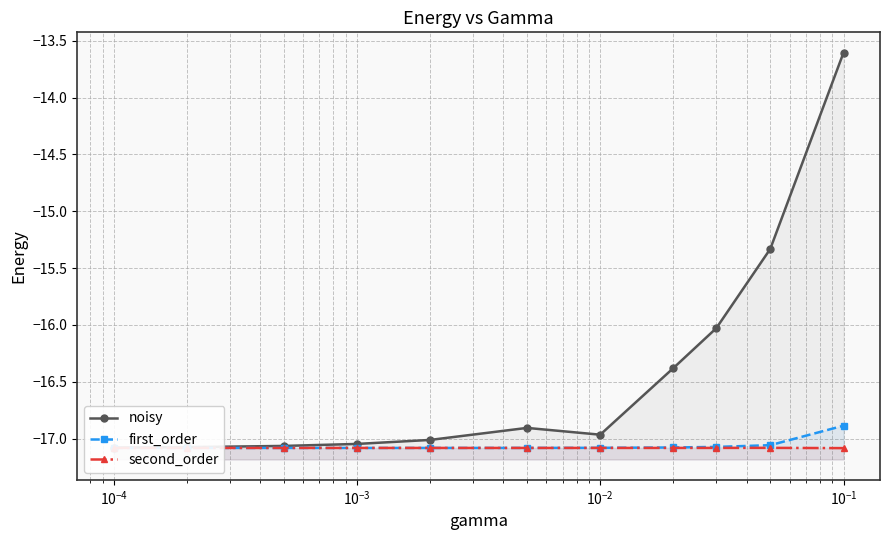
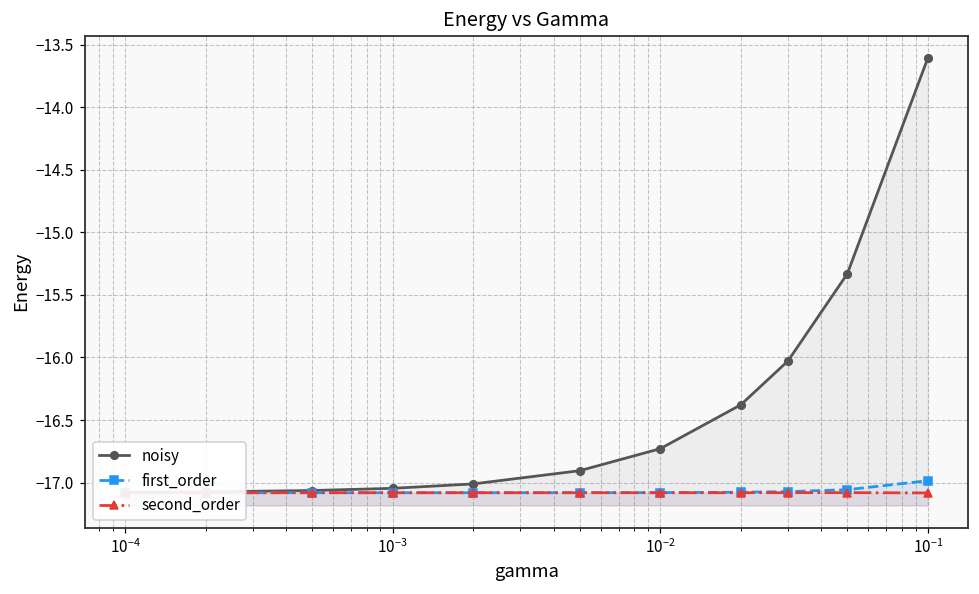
  {
    "noisy": {
      "10^-3": -17.05,
-     "10^-2": -16.96,
+     "10^-2": -16.73,
      "10^-1": -13.61
    },
    "first_order": {
-     "10^-1": -16.89
+     "10^-1": -16.98
    },
    "second_order": {
      "10^-1": -17.08
    }
  }
